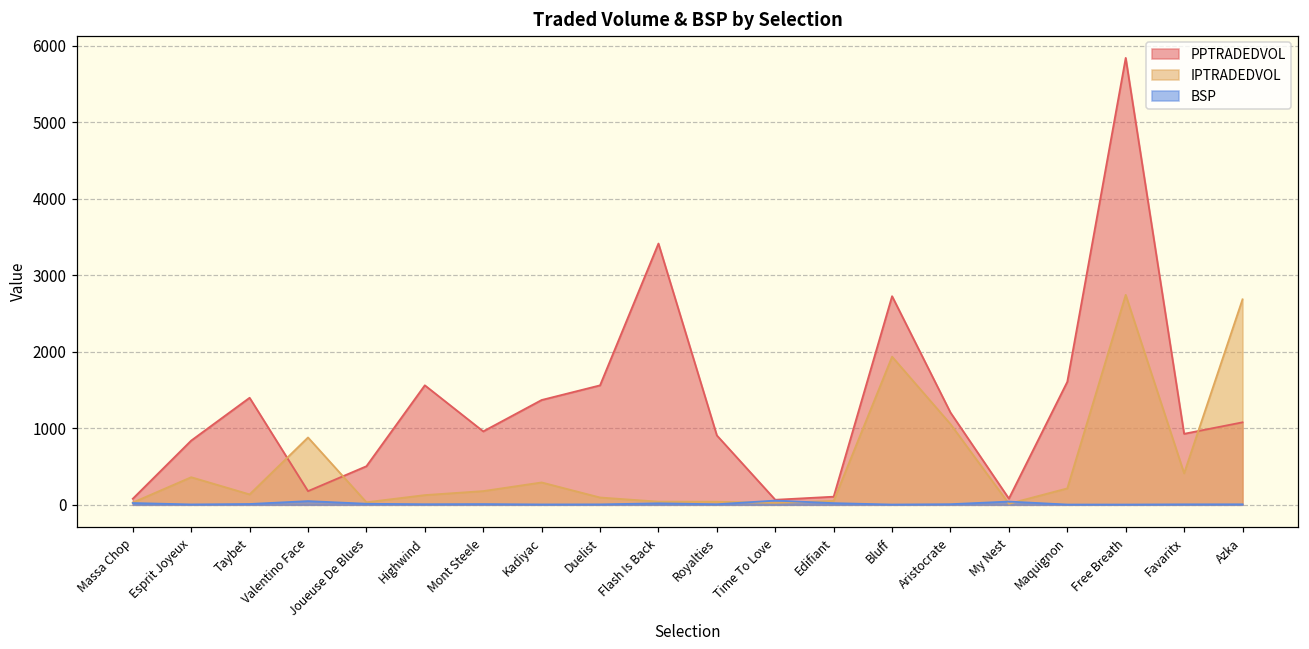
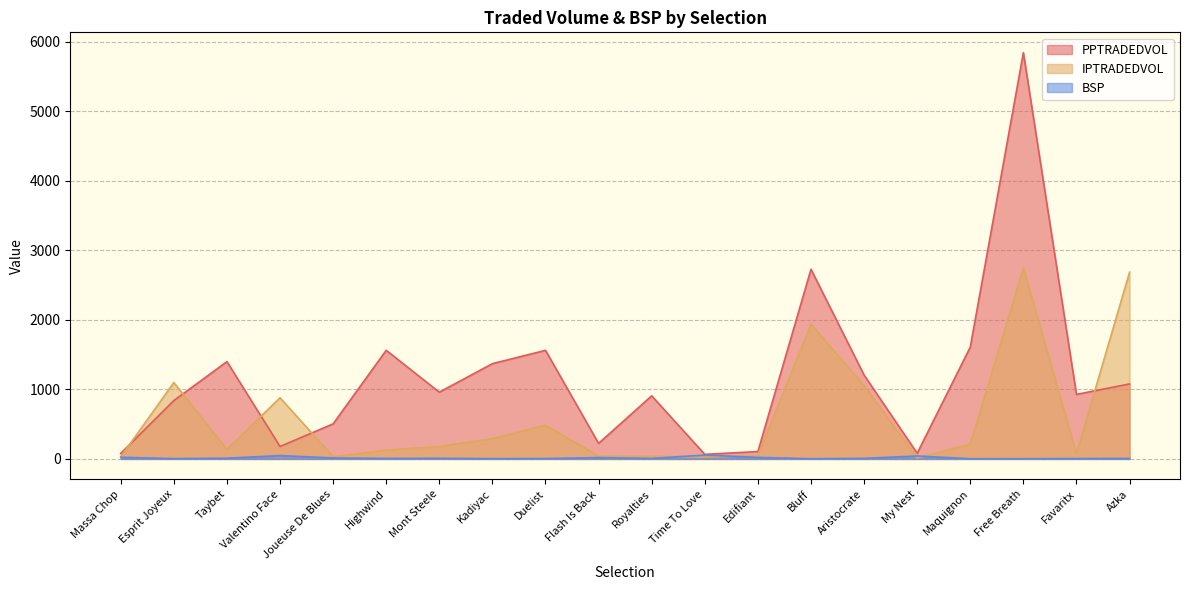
  {
    "PPTRADEDVOL": {
      "Massa Chop": 100,
      "Esprit Joyeux": 800,
      "Taybet": 1400,
      "Valentino Face": 200,
      "Joueuse De Blues": 500,
      "Highwind": 1600,
      "Mont Steele": 1000,
      "Kadiyac": 1400,
      "Duelist": 1600,
-     "Flash Is Back": 3400,
+     "Flash Is Back": 200,
      "Royalties": 900,
      "Edifiant": 100,
      "Bluff": 2700,
      "Aristocrate": 1200,
      "My Nest": 100,
      "Maquignon": 1600,
      "Free Breath": 5800,
      "Favaritx": 900,
      "Azka": 1100
    },
    "IPTRADEDVOL": {
-     "Esprit Joyeux": 400,
+     "Esprit Joyeux": 1100,
      "Taybet": 100,
      "Valentino Face": 900,
      "Highwind": 100,
      "Mont Steele": 200,
      "Kadiyac": 300,
-     "Duelist": 100,
+     "Duelist": 500,
      "Bluff": 1900,
      "Aristocrate": 1100,
      "Maquignon": 200,
      "Free Breath": 2700,
-     "Favaritx": 400,
+     "Favaritx": 100,
      "Azka": 2700
    },
    "BSP": {
      "Esprit Joyeux": 0,
      "Taybet": 0,
      "Valentino Face": 0,
      "Highwind": 0,
      "Mont Steele": 0,
      "Kadiyac": 0,
      "Duelist": 0,
      "Bluff": 0,
      "Aristocrate": 0,
      "Maquignon": 0,
      "Free Breath": 0,
      "Favaritx": 0,
      "Azka": 0
    }
  }
